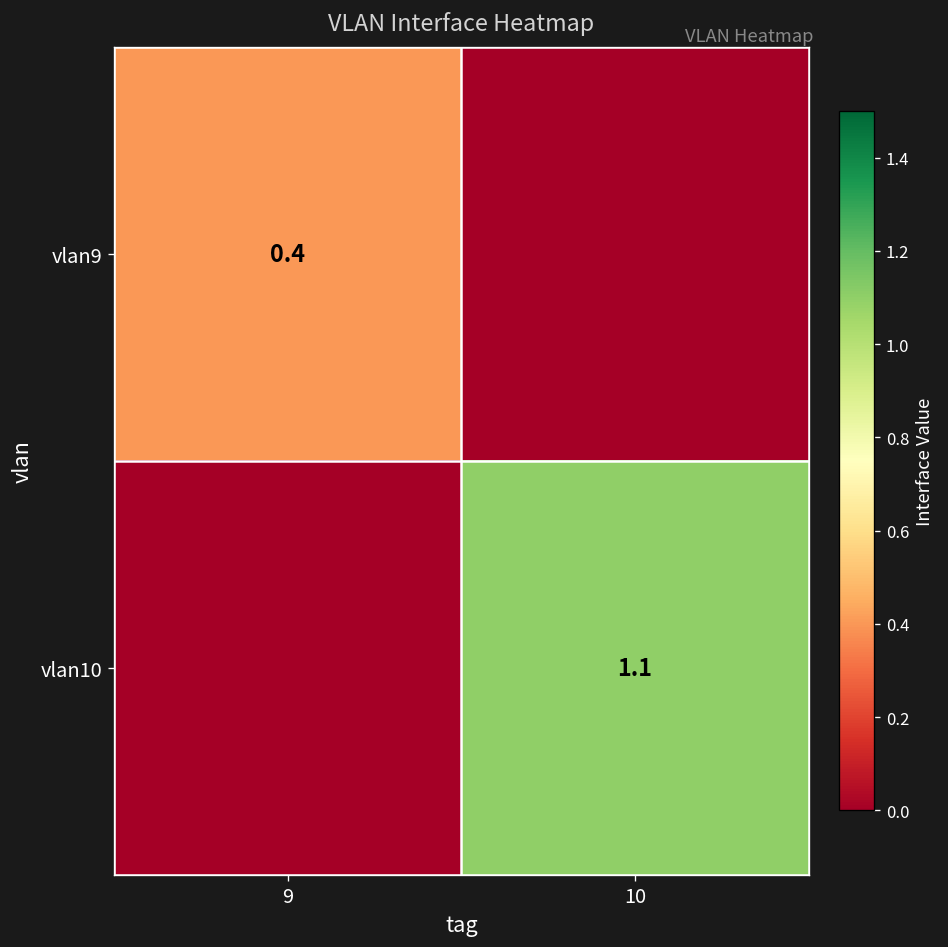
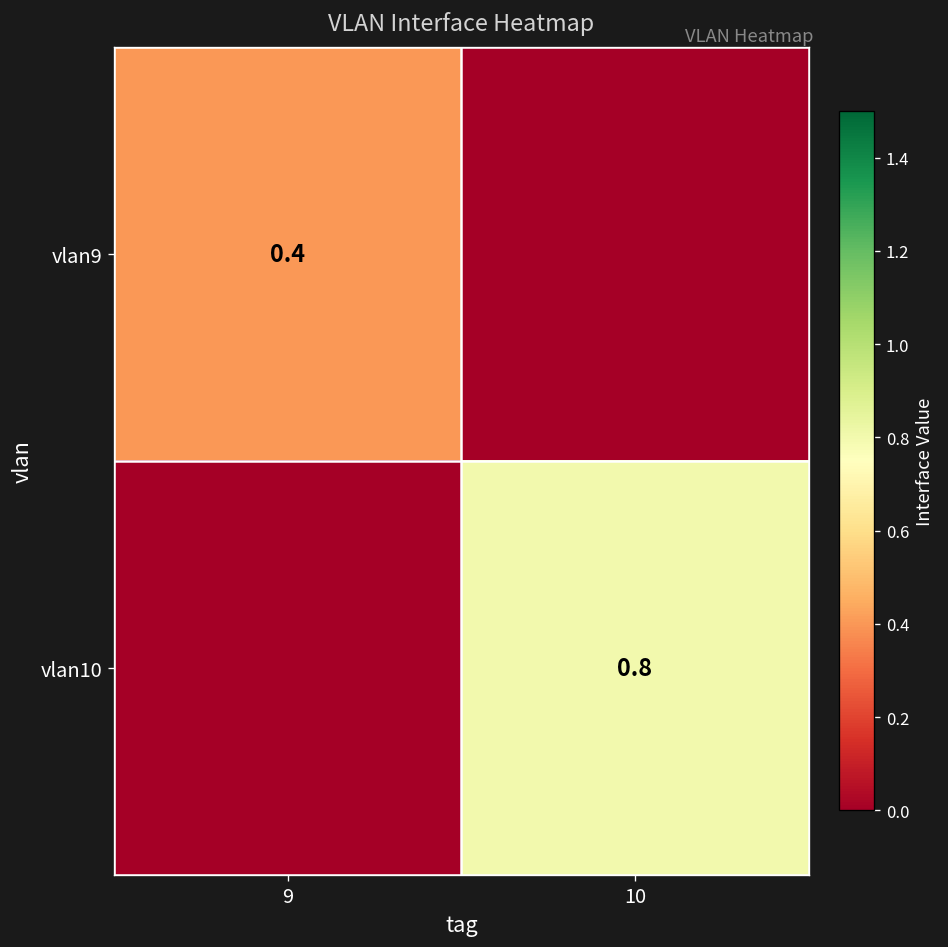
  {
    "vlan9": {
      "9": 0.4
    },
    "vlan10": {
-     "10": 1.1
+     "10": 0.8
    }
  }
